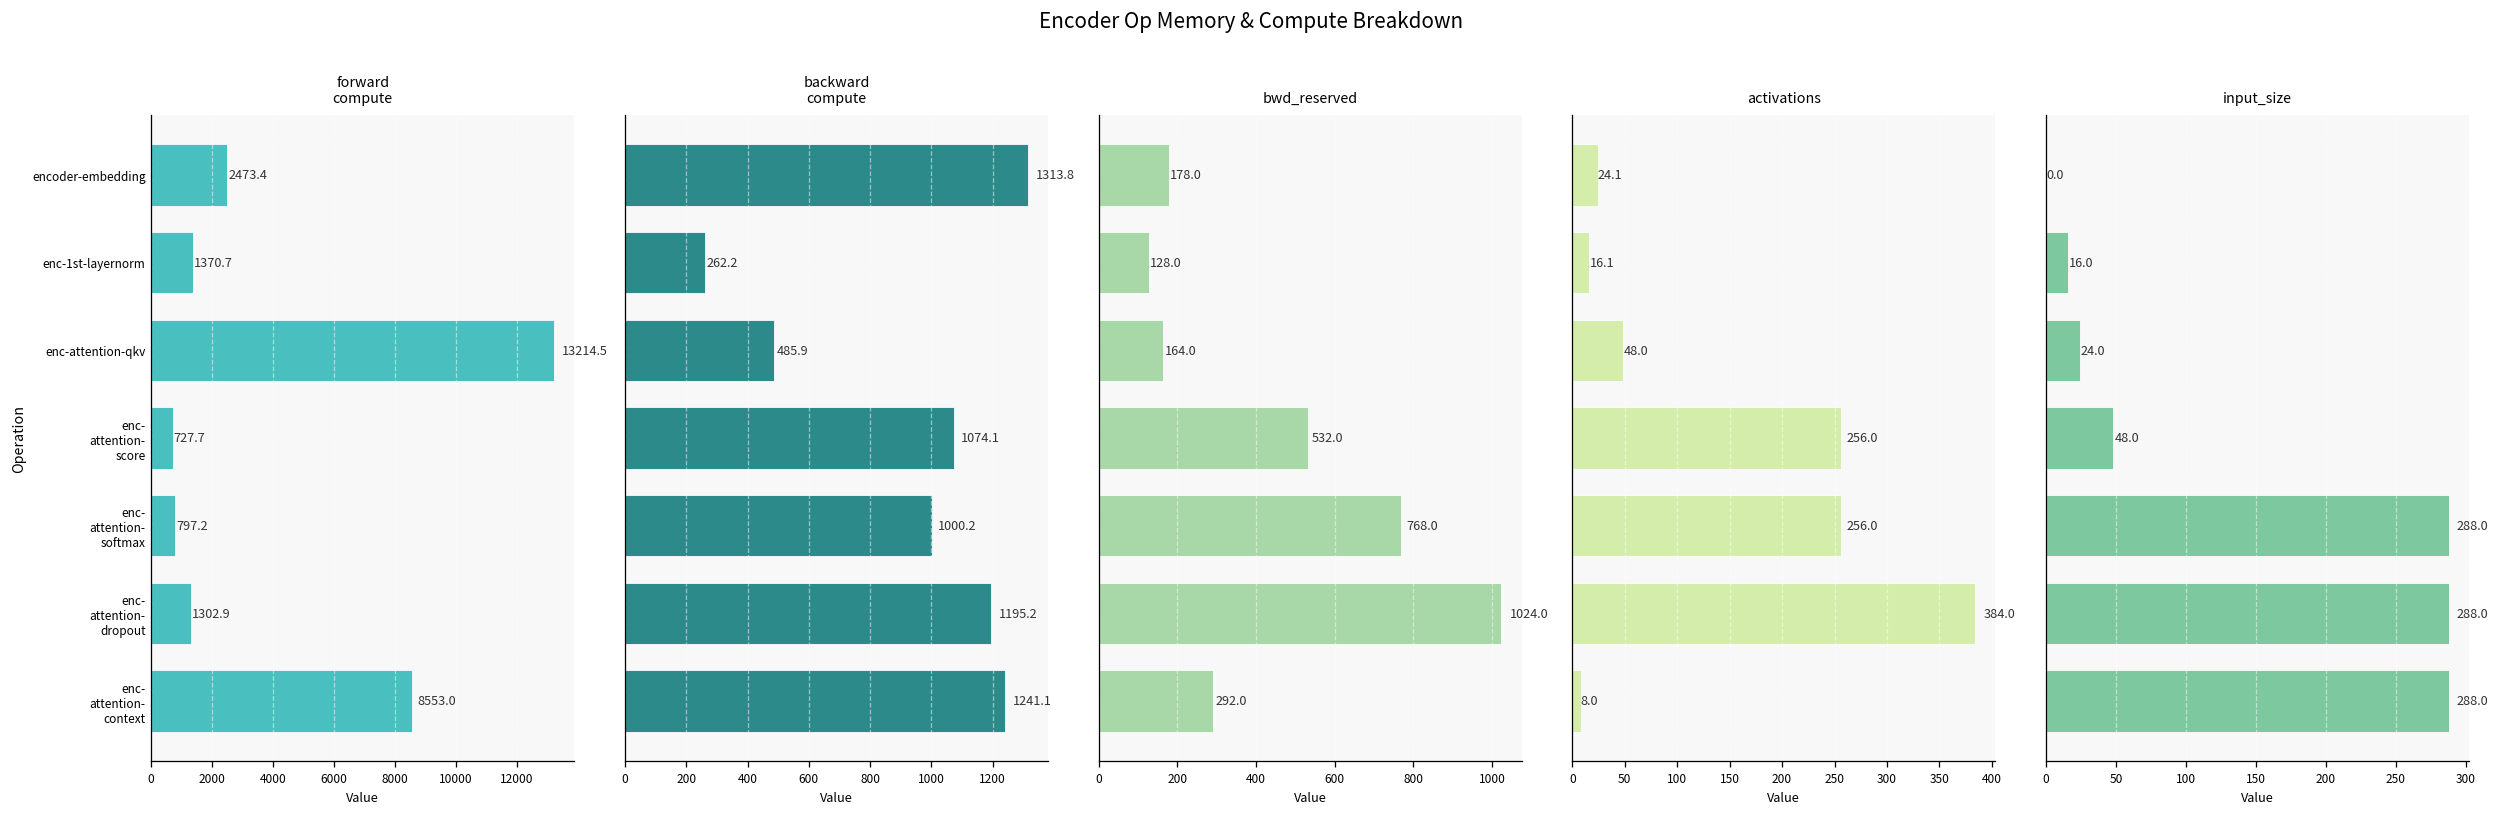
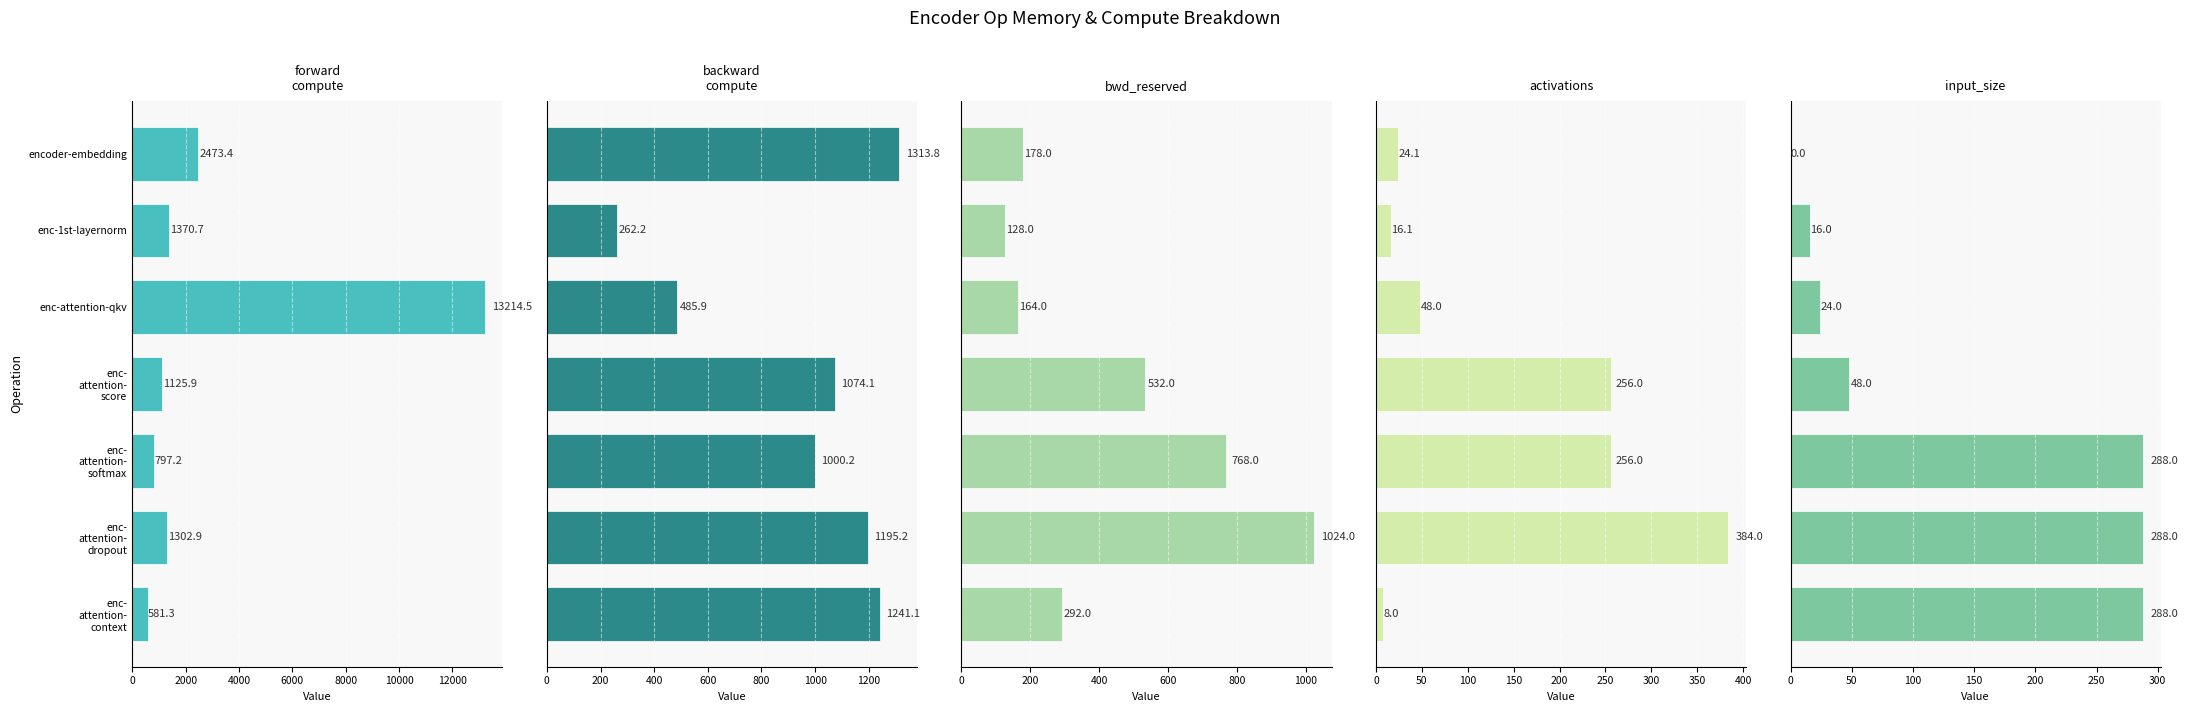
  {
    "forward compute": {
      "encoder-embedding": 2473.4,
      "enc-1st-layernorm": 1370.7,
      "enc-attention-qkv": 13214.5,
-     "enc- attention- score": 727.7,
+     "enc- attention- score": 1125.9,
      "enc- attention- softmax": 797.2,
      "enc- attention- dropout": 1302.9,
-     "enc- attention- context": 8553.0
+     "enc- attention- context": 581.3
    }
  }
